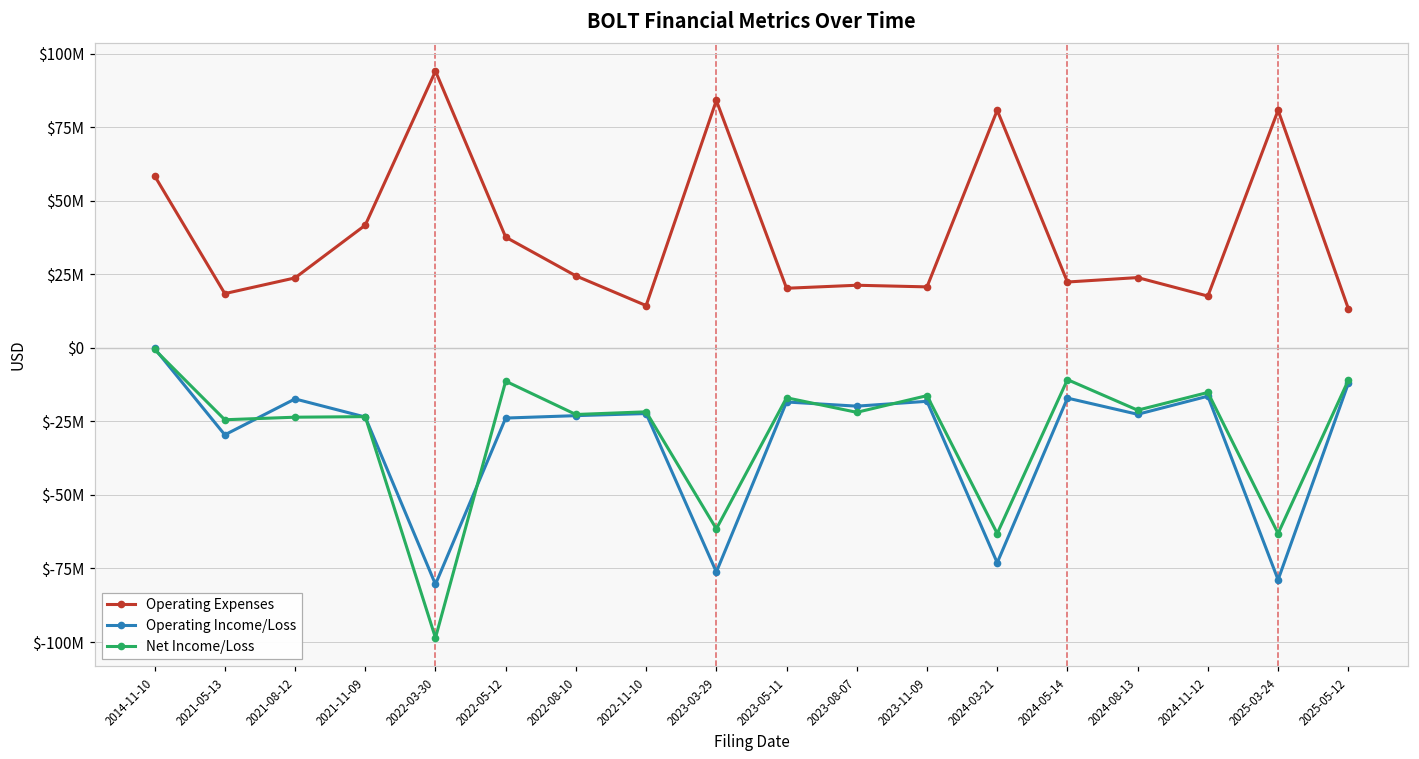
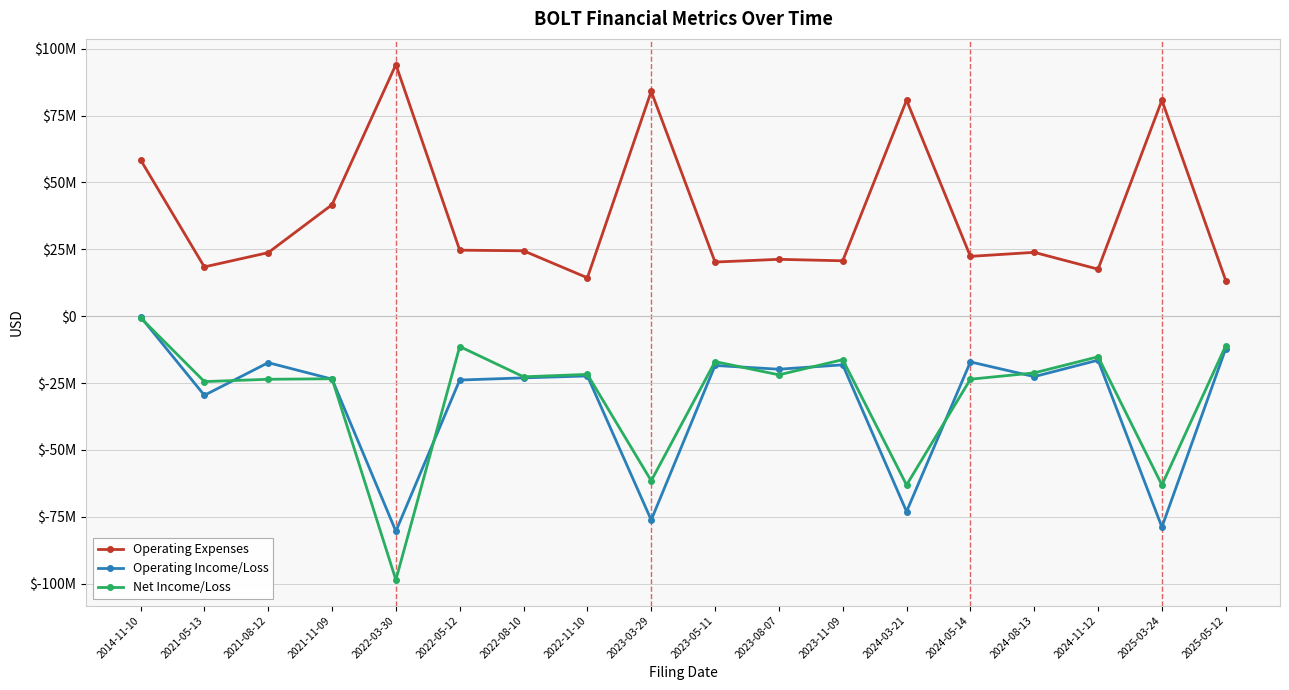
  {
    "Operating Expenses": {
      "2014-11-10": "$58000000",
      "2021-05-13": "$18000000",
      "2021-08-12": "$24000000",
      "2021-11-09": "$42000000",
      "2022-03-30": "$94000000",
-     "2022-05-12": "$38000000",
+     "2022-05-12": "$25000000",
      "2022-08-10": "$24000000",
      "2022-11-10": "$14000000",
      "2023-03-29": "$84000000",
      "2023-05-11": "$20000000",
      "2023-08-07": "$21000000",
      "2023-11-09": "$21000000",
      "2024-03-21": "$81000000",
      "2024-05-14": "$22000000",
      "2024-08-13": "$24000000",
      "2024-11-12": "$18000000",
      "2025-03-24": "$81000000",
      "2025-05-12": "$13000000"
    },
    "Operating Income/Loss": {
      "2021-05-13": "$-30000000",
      "2021-08-12": "$-17000000",
      "2022-03-30": "$-80000000",
      "2022-05-12": "$-24000000",
      "2023-03-29": "$-76000000",
      "2023-05-11": "$-18000000",
      "2023-08-07": "$-20000000",
      "2023-11-09": "$-18000000",
      "2024-03-21": "$-73000000",
      "2024-05-14": "$-17000000",
      "2024-08-13": "$-23000000",
      "2024-11-12": "$-16000000",
      "2025-03-24": "$-79000000",
      "2025-05-12": "$-12000000"
    },
    "Net Income/Loss": {
      "2021-05-13": "$-24000000",
      "2021-08-12": "$-24000000",
      "2022-03-30": "$-99000000",
      "2022-05-12": "$-11000000",
      "2023-03-29": "$-62000000",
      "2023-05-11": "$-17000000",
      "2023-08-07": "$-22000000",
      "2023-11-09": "$-16000000",
      "2024-03-21": "$-63000000",
-     "2024-05-14": "$-11000000",
+     "2024-05-14": "$-24000000",
      "2024-08-13": "$-21000000",
      "2024-11-12": "$-15000000",
      "2025-03-24": "$-63000000",
      "2025-05-12": "$-11000000"
    }
  }
